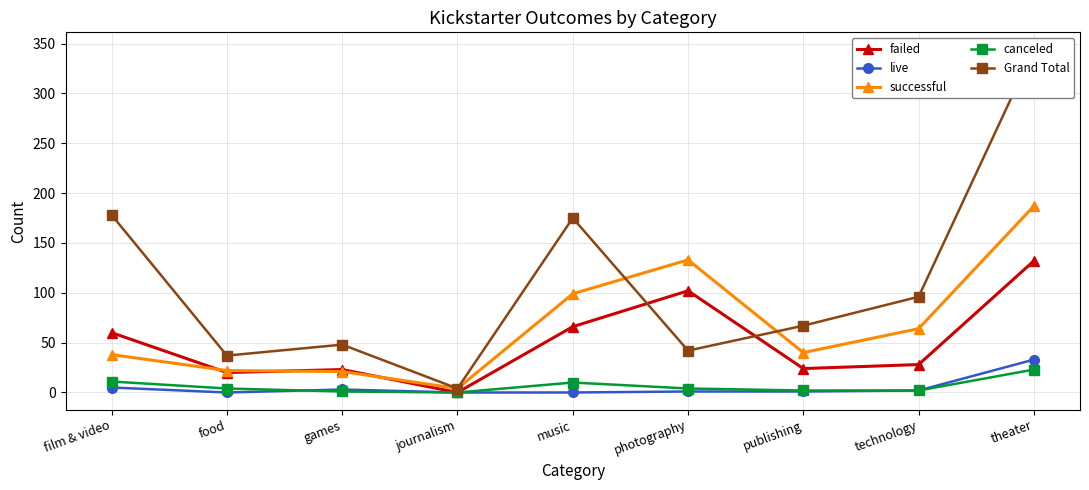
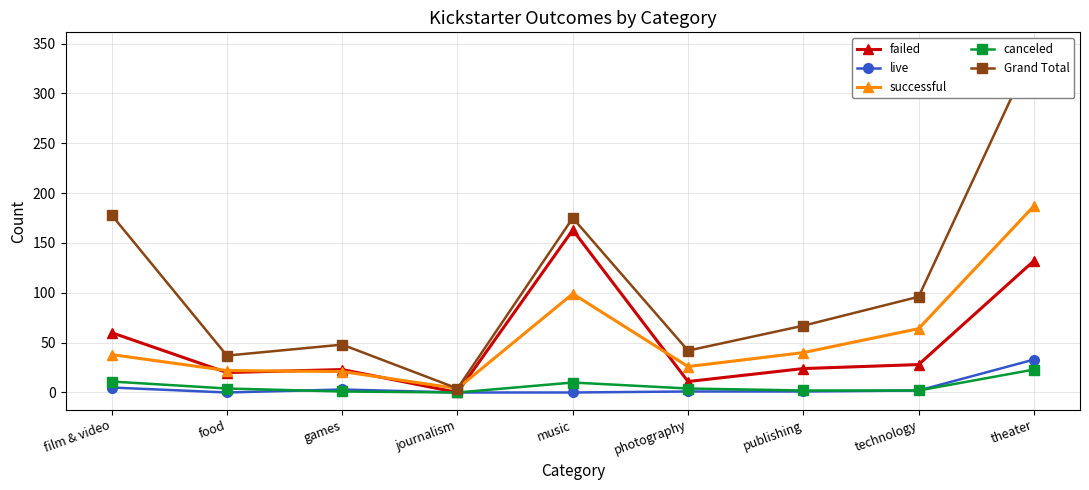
  {
    "failed": {
      "film & video": 60,
-     "music": 70,
-     "photography": 100,
+     "music": 160,
+     "photography": 10,
      "publishing": 20,
      "technology": 30,
      "theater": 130
    },
    "live": {
      "film & video": 10,
      "food": 0,
      "music": 0,
      "photography": 0,
      "theater": 30
    },
    "successful": {
      "film & video": 40,
      "music": 100,
-     "photography": 130,
+     "photography": 30,
      "publishing": 40,
      "technology": 60,
      "theater": 190
    },
    "canceled": {
      "film & video": 10,
      "food": 0,
      "music": 10,
      "photography": 0,
      "theater": 20
    },
    "Grand Total": {
      "film & video": 180,
      "food": 40,
      "games": 50,
      "music": 180,
      "photography": 40,
      "publishing": 70,
      "technology": 100
    }
  }
